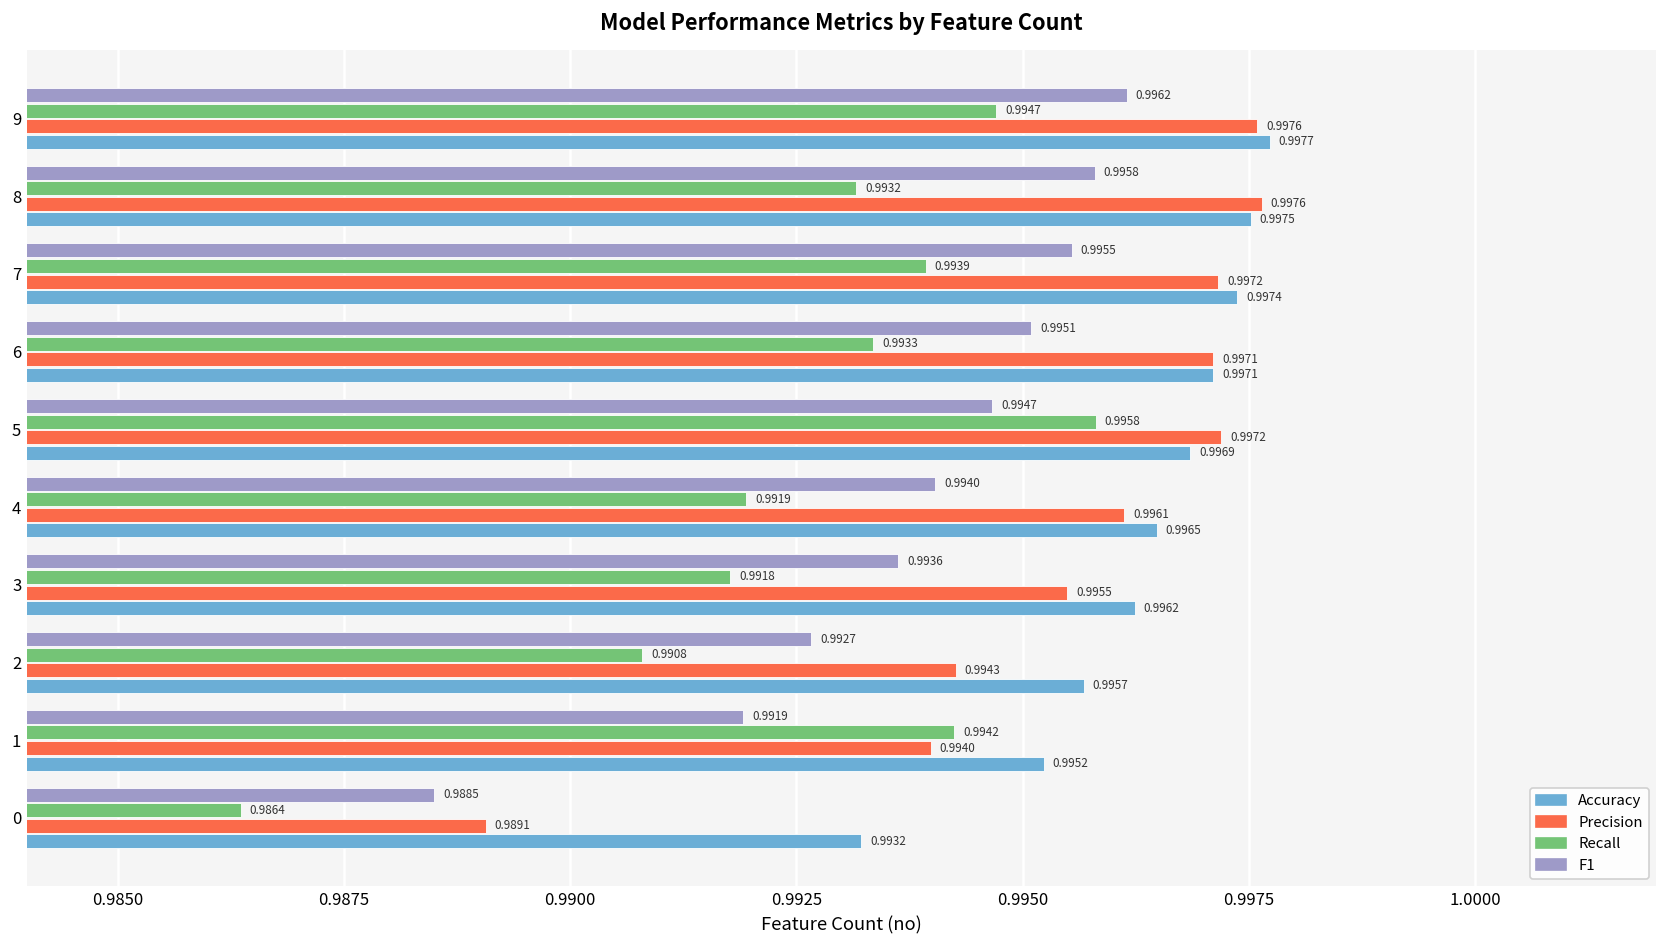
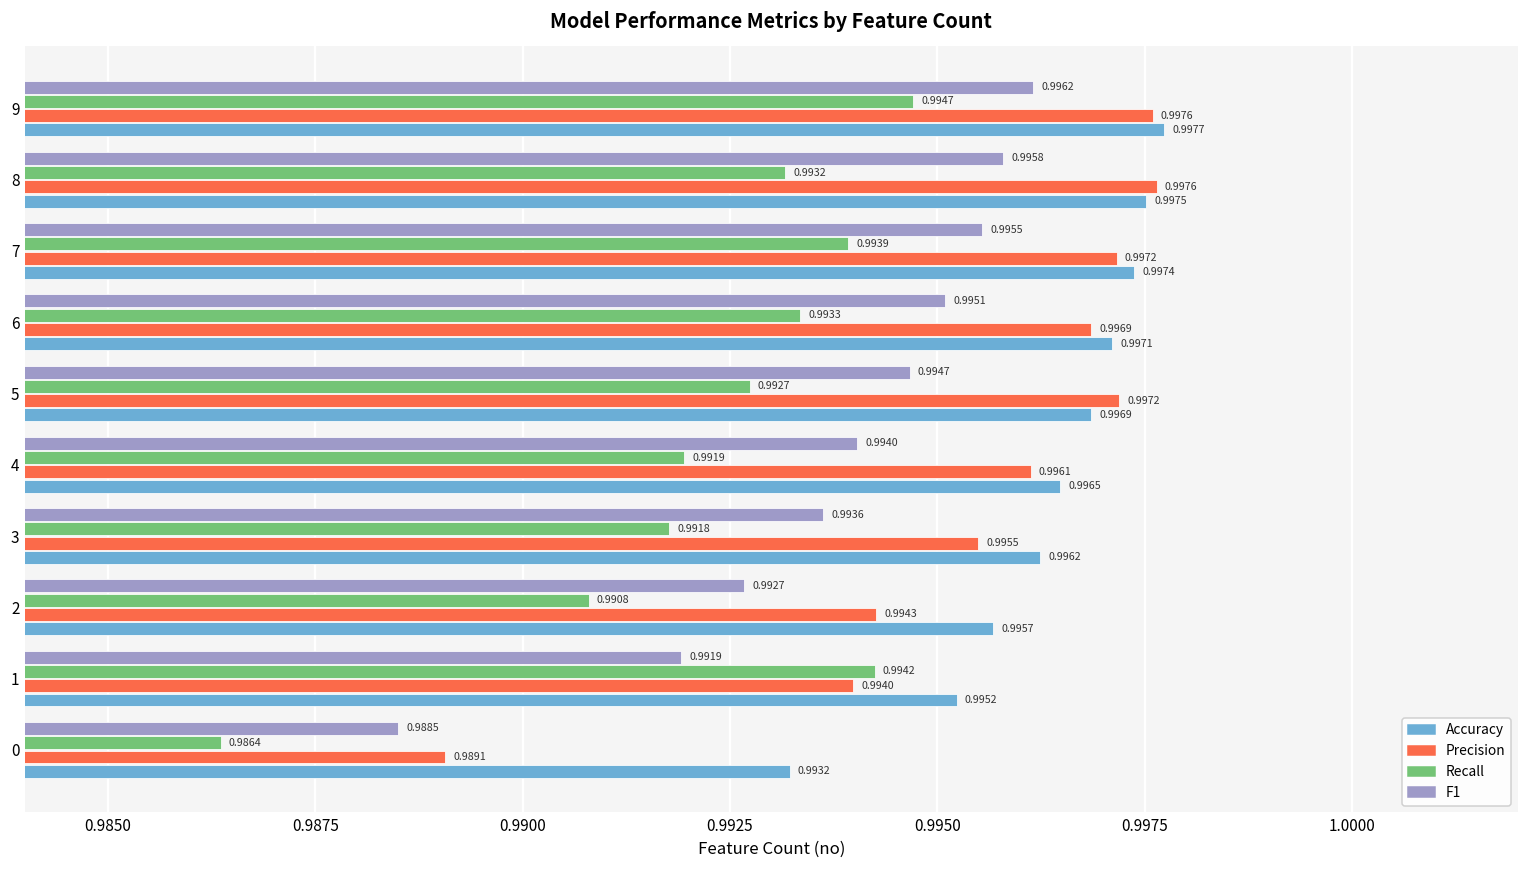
  {
    "Precision": {
      "9": 0.9976,
      "8": 0.9976,
      "7": 0.9972,
-     "6": 0.9971,
+     "6": 0.9969,
      "5": 0.9972,
      "4": 0.9961,
      "3": 0.9955,
      "2": 0.9943,
      "1": 0.9940,
      "0": 0.9891
    },
    "Recall": {
      "9": 0.9947,
      "8": 0.9932,
      "7": 0.9939,
      "6": 0.9933,
-     "5": 0.9958,
+     "5": 0.9927,
      "4": 0.9919,
      "3": 0.9918,
      "2": 0.9908,
      "1": 0.9942,
      "0": 0.9864
    }
  }
